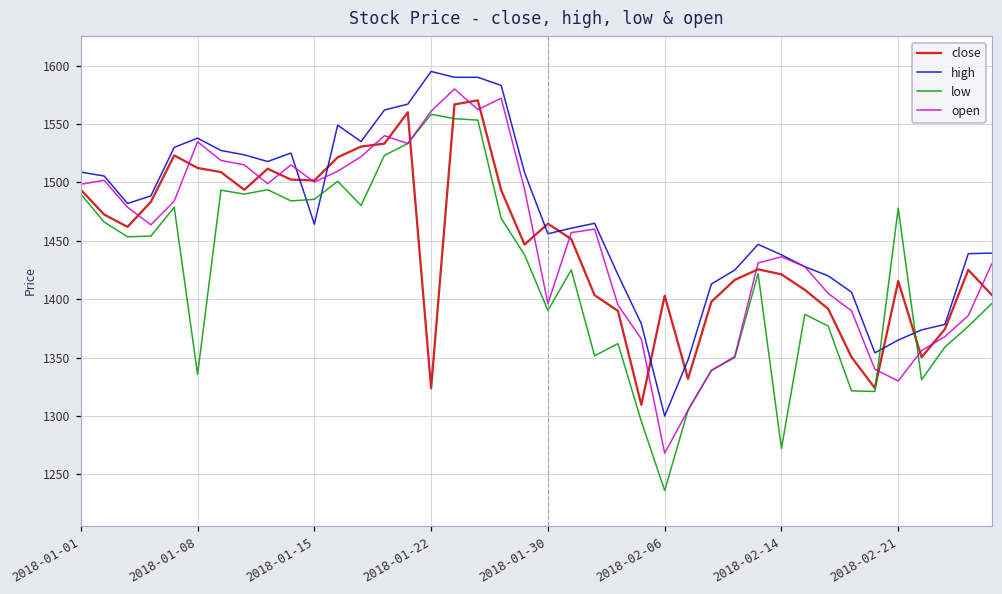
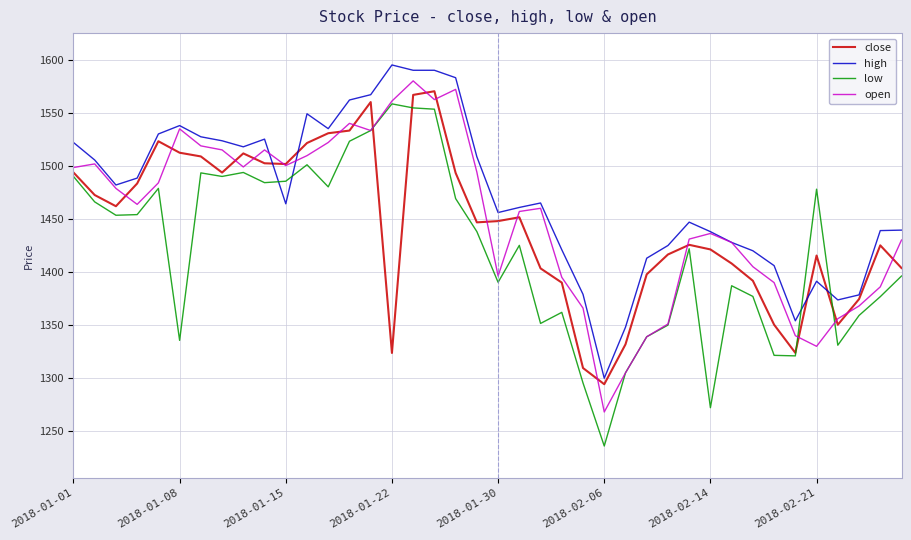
  {
    "close": {
      "2018-01-01": 1494,
      "2018-01-08": 1512,
      "2018-01-22": 1324,
-     "2018-01-30": 1465,
-     "2018-02-06": 1403,
+     "2018-01-30": 1448,
+     "2018-02-06": 1294,
      "2018-02-14": 1421,
      "2018-02-21": 1416
    },
    "high": {
-     "2018-01-01": 1509,
+     "2018-01-01": 1522,
      "2018-01-08": 1538,
      "2018-01-15": 1464,
      "2018-01-22": 1595,
      "2018-01-30": 1456,
      "2018-02-06": 1300,
-     "2018-02-21": 1365
+     "2018-02-21": 1391
    },
    "low": {
      "2018-01-01": 1490,
      "2018-01-08": 1336,
      "2018-01-15": 1486,
      "2018-01-22": 1558,
      "2018-01-30": 1390,
      "2018-02-06": 1236,
      "2018-02-14": 1272,
      "2018-02-21": 1478
    },
    "open": {
      "2018-01-01": 1498,
      "2018-01-08": 1535,
      "2018-01-22": 1561,
      "2018-01-30": 1396,
      "2018-02-06": 1268,
      "2018-02-21": 1330
    }
  }
